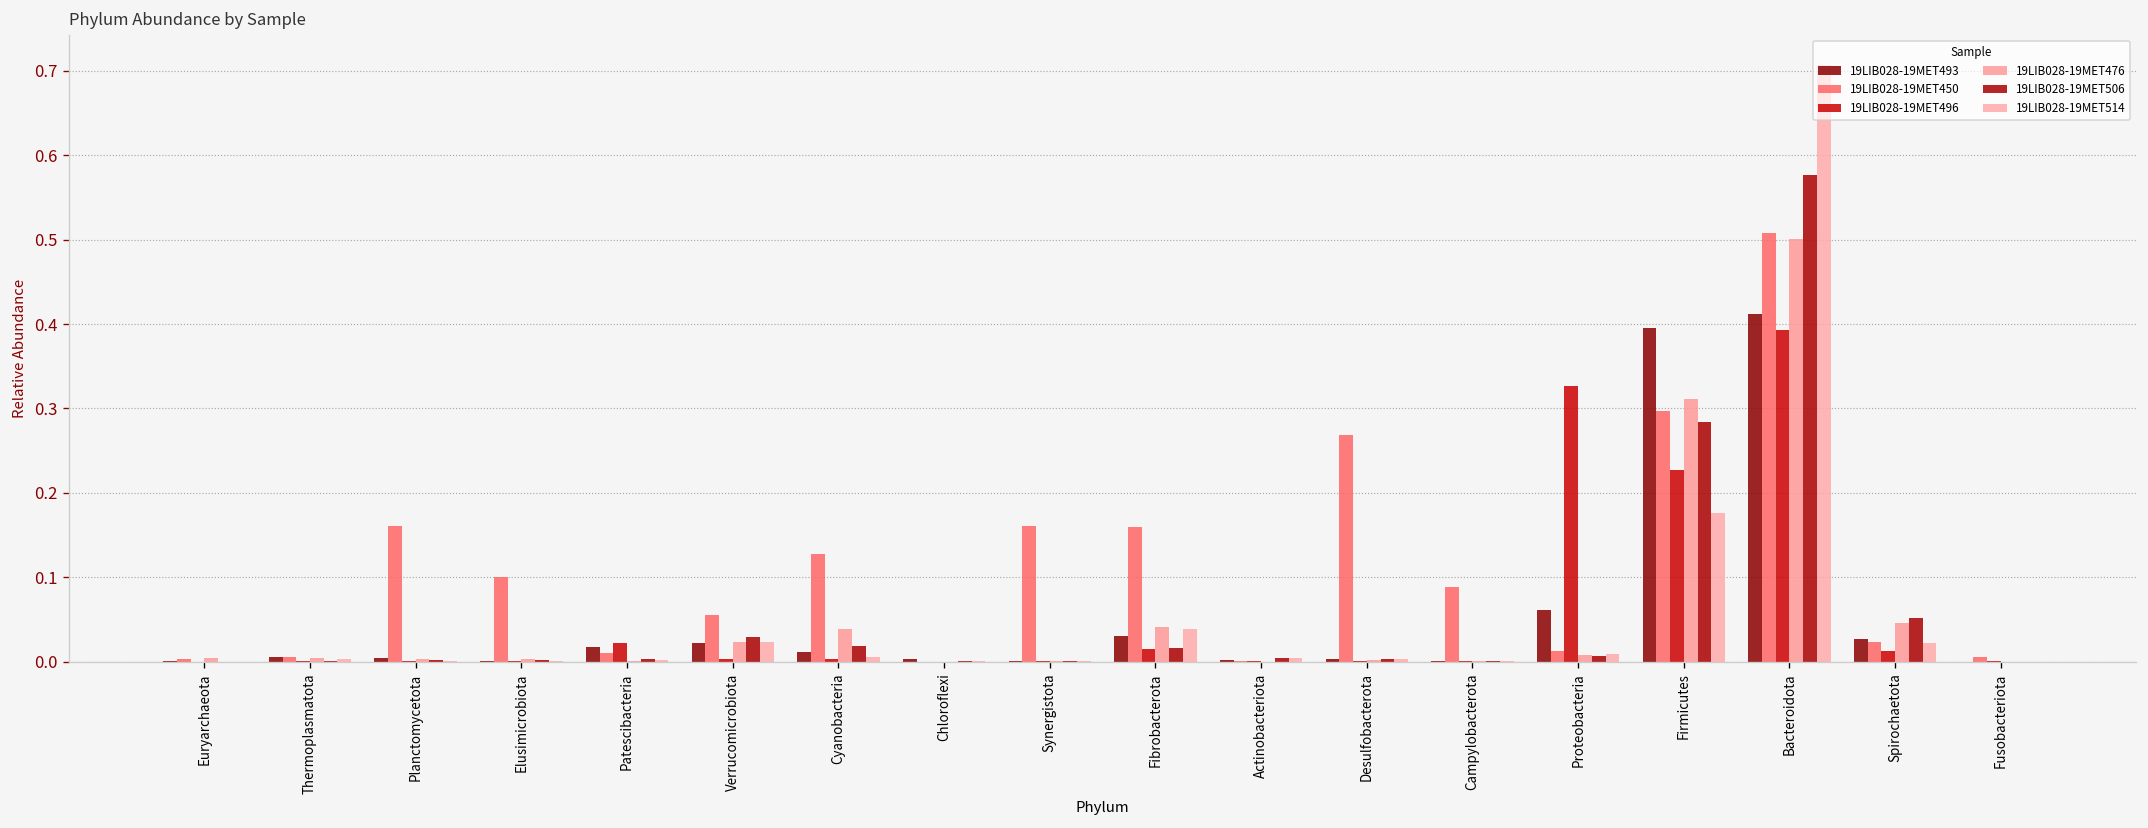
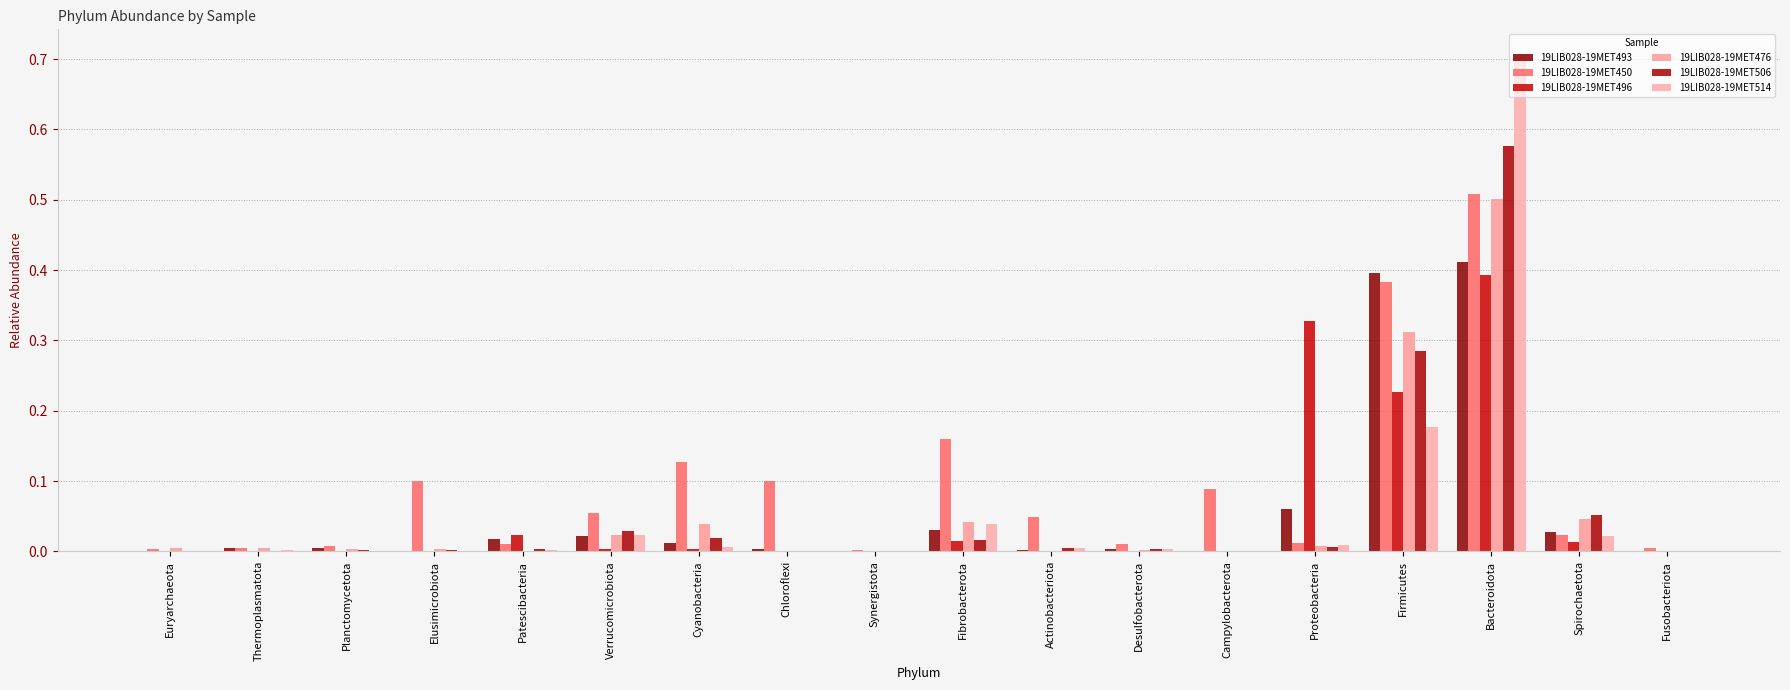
  {
    "19LIB028-19MET450": {
      "Euryarchaeota": 0.00,
      "Thermoplasmatota": 0.01,
-     "Planctomycetota": 0.16,
+     "Planctomycetota": 0.01,
      "Elusimicrobiota": 0.10,
      "Patescibacteria": 0.01,
      "Verrucomicrobiota": 0.05,
      "Cyanobacteria": 0.13,
-     "Chloroflexi": 0.0,
-     "Synergistota": 0.16,
+     "Chloroflexi": 0.1,
+     "Synergistota": 0.00,
      "Fibrobacterota": 0.16,
-     "Actinobacteriota": 0.00,
-     "Desulfobacterota": 0.27,
+     "Actinobacteriota": 0.05,
+     "Desulfobacterota": 0.01,
      "Campylobacterota": 0.09,
      "Proteobacteria": 0.01,
-     "Firmicutes": 0.30,
+     "Firmicutes": 0.38,
      "Bacteroidota": 0.51,
      "Spirochaetota": 0.02,
      "Fusobacteriota": 0.00
    }
  }
